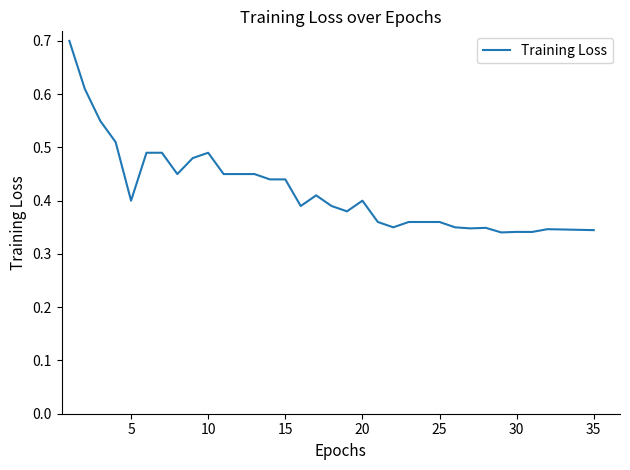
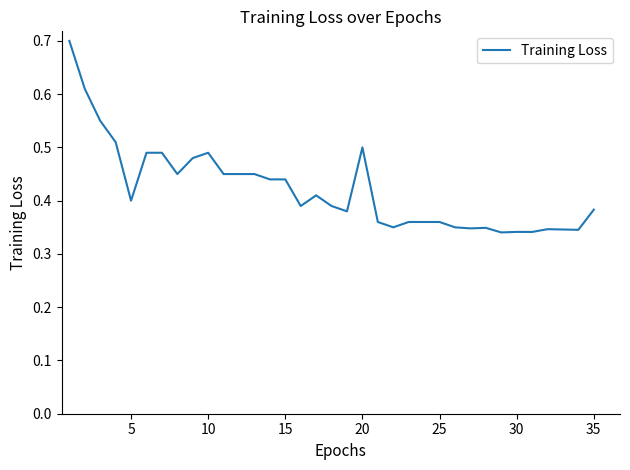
  {
    "5": 0.40,
    "10": 0.49,
    "15": 0.44,
-   "20": 0.4,
+   "20": 0.5,
    "25": 0.36,
    "30": 0.34,
-   "35": 0.34
+   "35": 0.38
  }
